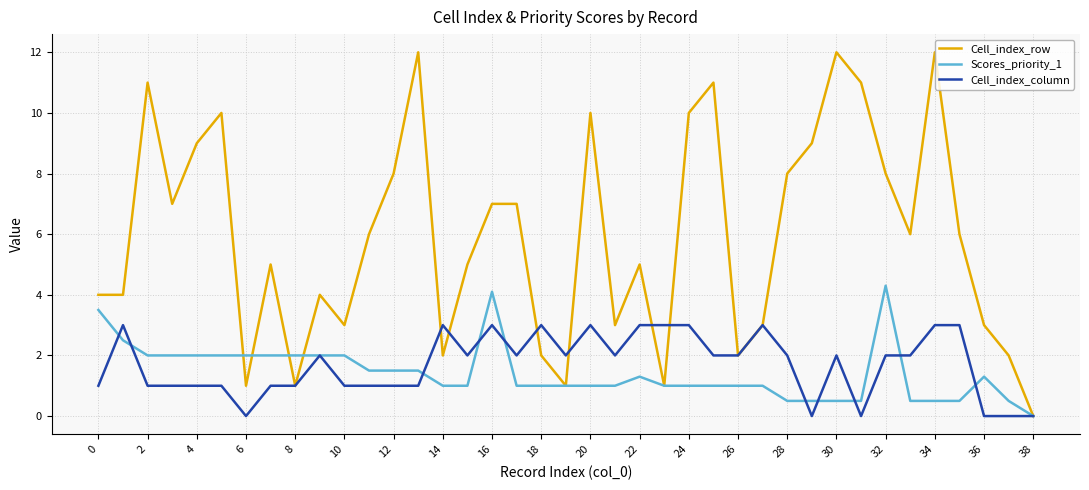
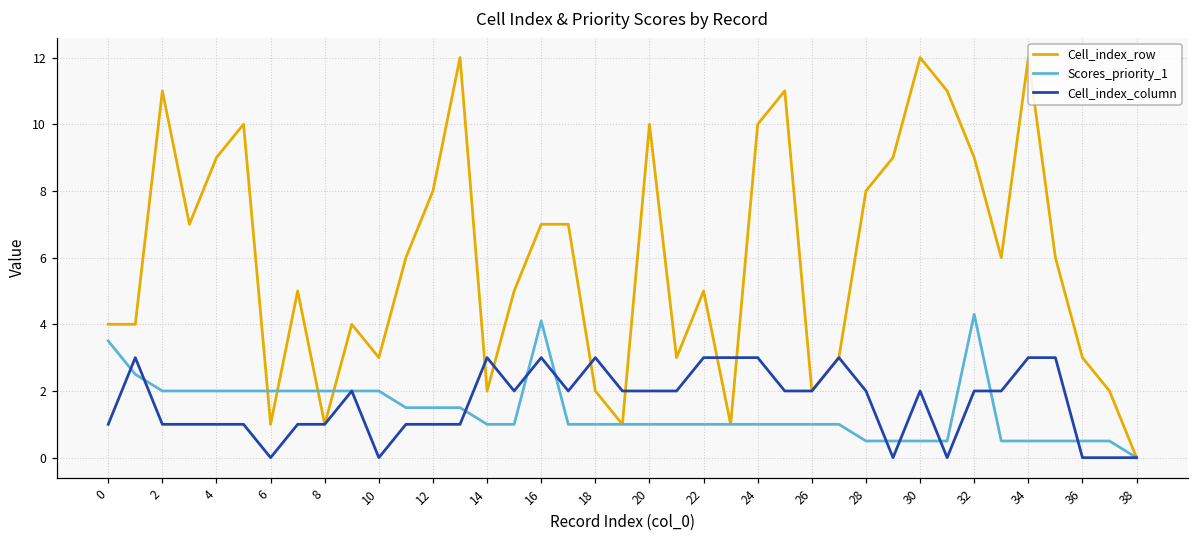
  {
    "Cell_index_row": {
      "0": 4,
      "2": 11,
      "4": 9,
      "6": 1,
      "10": 3,
      "12": 8,
      "14": 2,
      "16": 7,
      "18": 2,
      "20": 10,
      "22": 5,
      "24": 10,
      "28": 8,
      "30": 12,
-     "32": 8,
+     "32": 9,
      "36": 3
    },
    "Scores_priority_1": {
      "0": 3.5,
      "2": 2.0,
      "4": 2.0,
      "6": 2.0,
      "8": 2.0,
      "10": 2.0,
      "12": 1.5,
      "14": 1.0,
      "16": 4.1,
      "18": 1.0,
      "20": 1.0,
-     "22": 1.3,
+     "22": 1.0,
      "24": 1.0,
      "26": 1.0,
      "28": 0.5,
      "30": 0.5,
      "32": 4.3,
      "34": 0.5,
-     "36": 1.3
+     "36": 0.5
    },
    "Cell_index_column": {
      "0": 1,
      "2": 1,
      "4": 1,
      "6": 0,
-     "10": 1,
+     "10": 0,
      "12": 1,
      "14": 3,
      "16": 3,
      "18": 3,
-     "20": 3,
+     "20": 2,
      "22": 3,
      "24": 3,
      "28": 2,
      "30": 2,
      "32": 2,
      "34": 3,
      "36": 0
    }
  }
